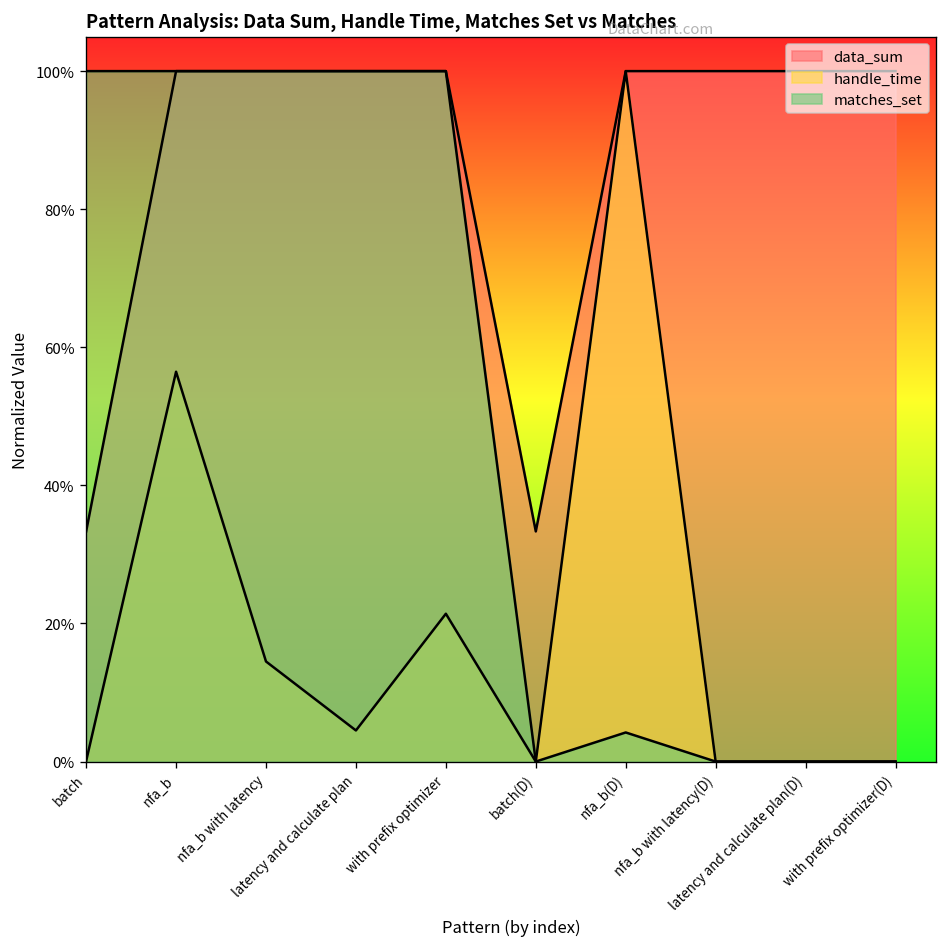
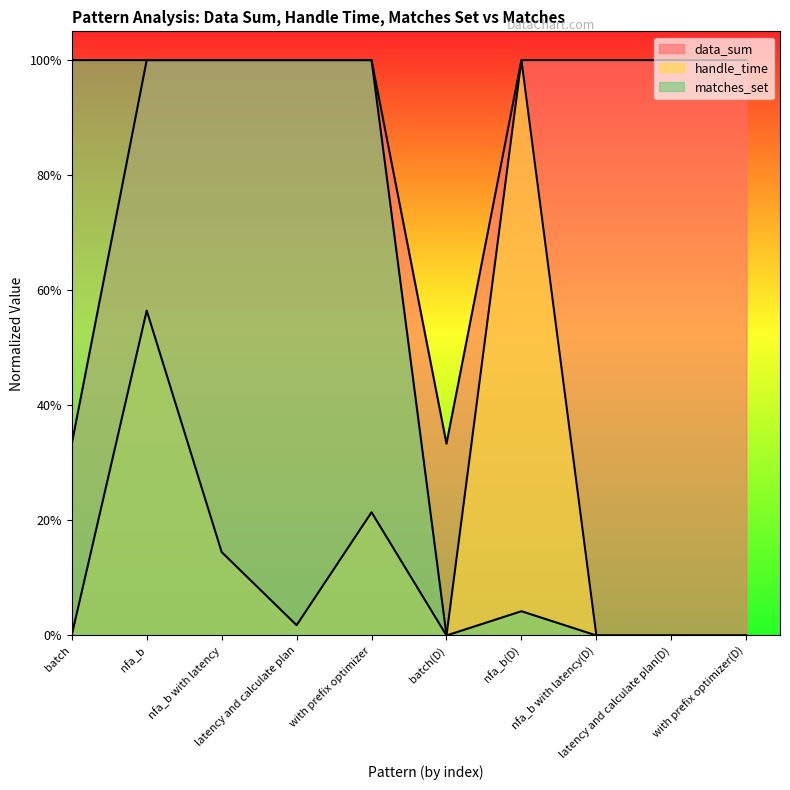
  {
    "data_sum": {
      "batch": "33%",
      "batch(D)": "33%",
      "nfa_b with latency(D)": "100%"
    },
    "handle_time": {
      "batch": "0%",
      "nfa_b": "56%",
      "nfa_b with latency": "14%",
-     "latency and calculate plan": "5%",
+     "latency and calculate plan": "2%",
      "with prefix optimizer": "21%"
    },
    "matches_set": {
      "batch": "100%",
      "nfa_b(D)": "4%"
    }
  }
